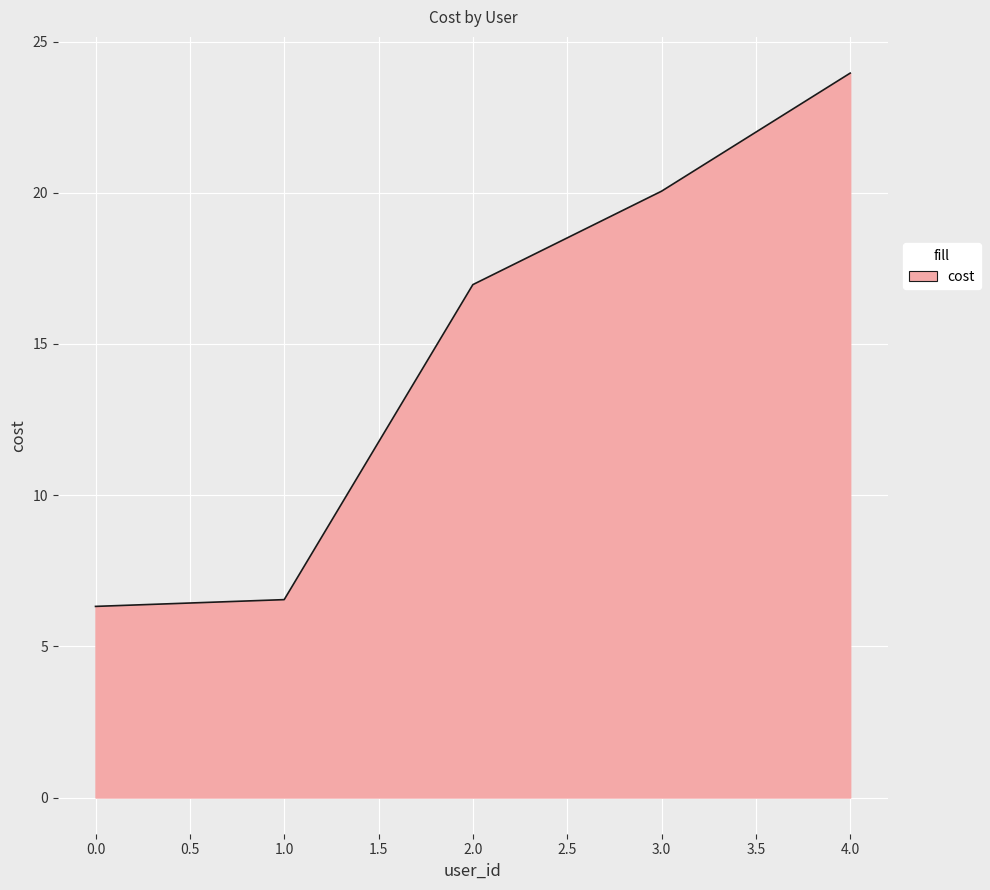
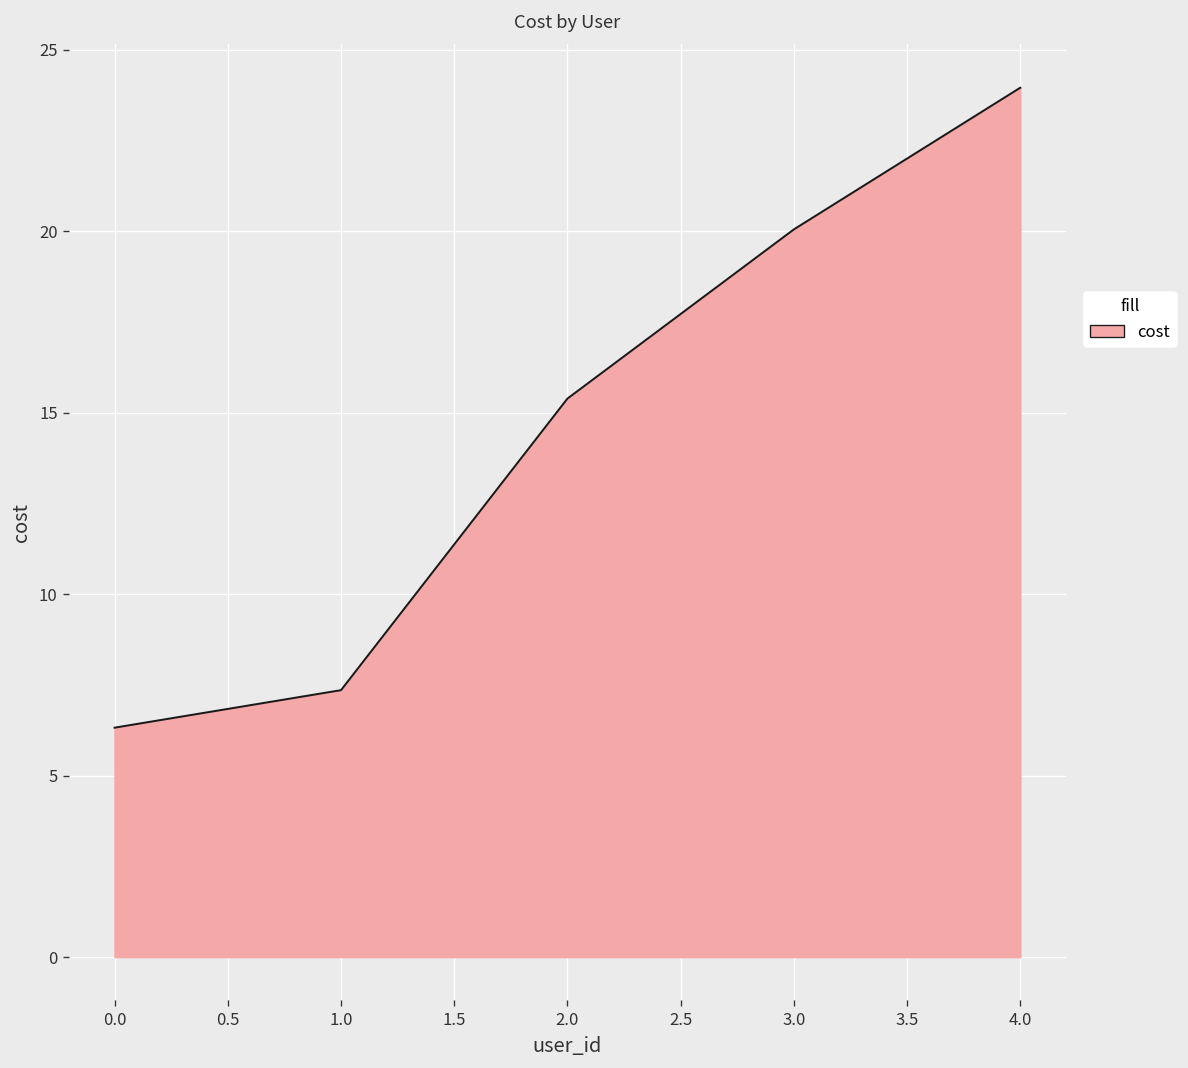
  {
    "0.0": 6.3,
-   "1.0": 6.5,
-   "2.0": 17.0,
+   "1.0": 7.4,
+   "2.0": 15.4,
    "3.0": 20.1,
    "4.0": 24.0
  }
